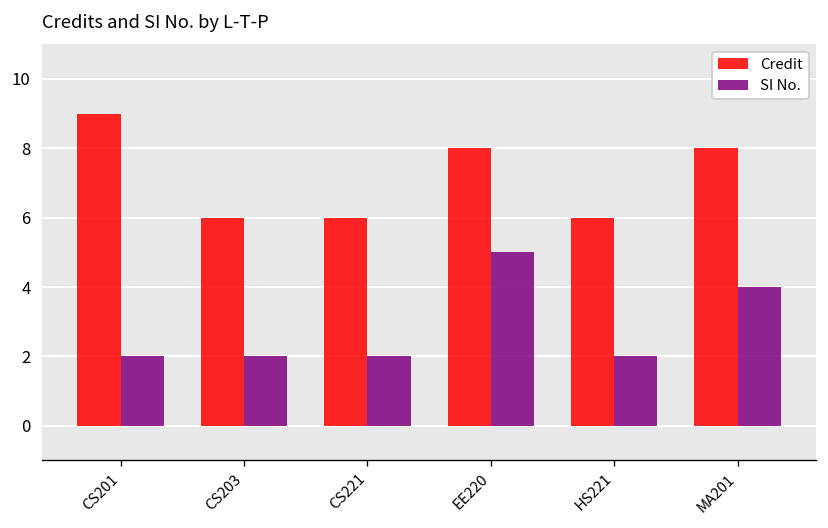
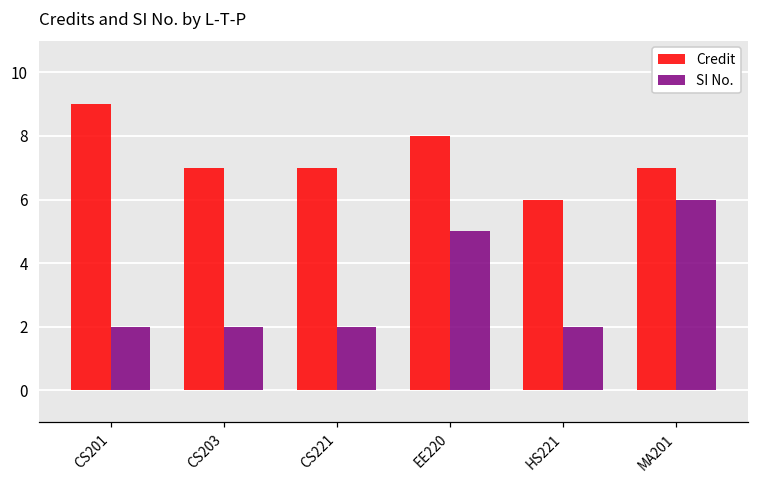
  {
    "Credit": {
      "CS201": 9,
-     "CS203": 6,
-     "CS221": 6,
+     "CS203": 7,
+     "CS221": 7,
      "EE220": 8,
      "HS221": 6,
-     "MA201": 8
+     "MA201": 7
    },
    "SI No.": {
      "CS201": 2,
      "CS203": 2,
      "CS221": 2,
      "EE220": 5,
      "HS221": 2,
-     "MA201": 4
+     "MA201": 6
    }
  }
